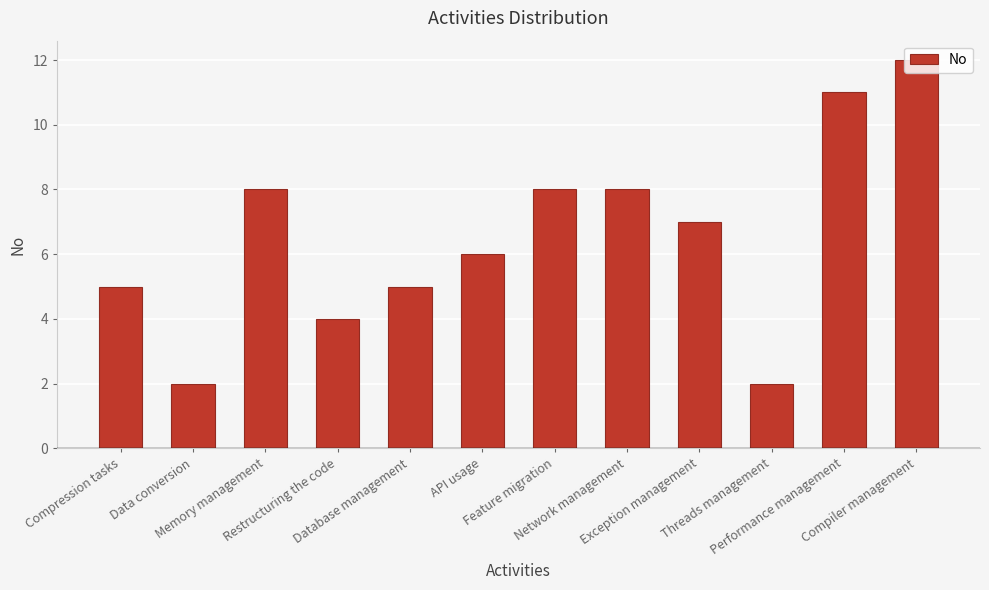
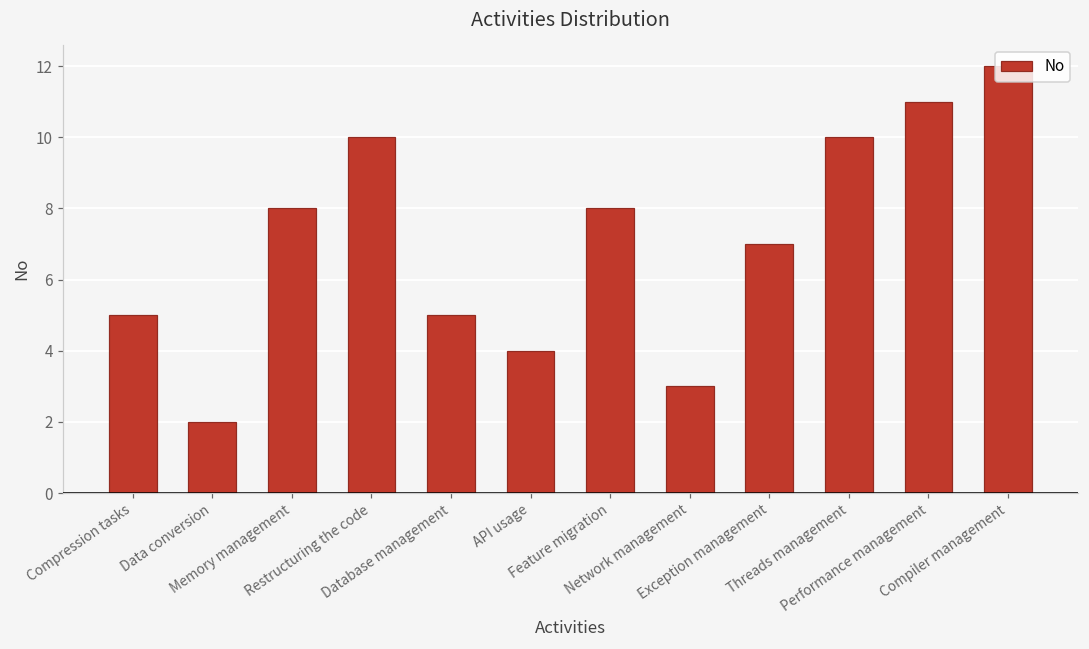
  {
    "Compression tasks": 5,
    "Data conversion": 2,
    "Memory management": 8,
-   "Restructuring the code": 4,
+   "Restructuring the code": 10,
    "Database management": 5,
-   "API usage": 6,
+   "API usage": 4,
    "Feature migration": 8,
-   "Network management": 8,
+   "Network management": 3,
    "Exception management": 7,
-   "Threads management": 2,
+   "Threads management": 10,
    "Performance management": 11
  }
